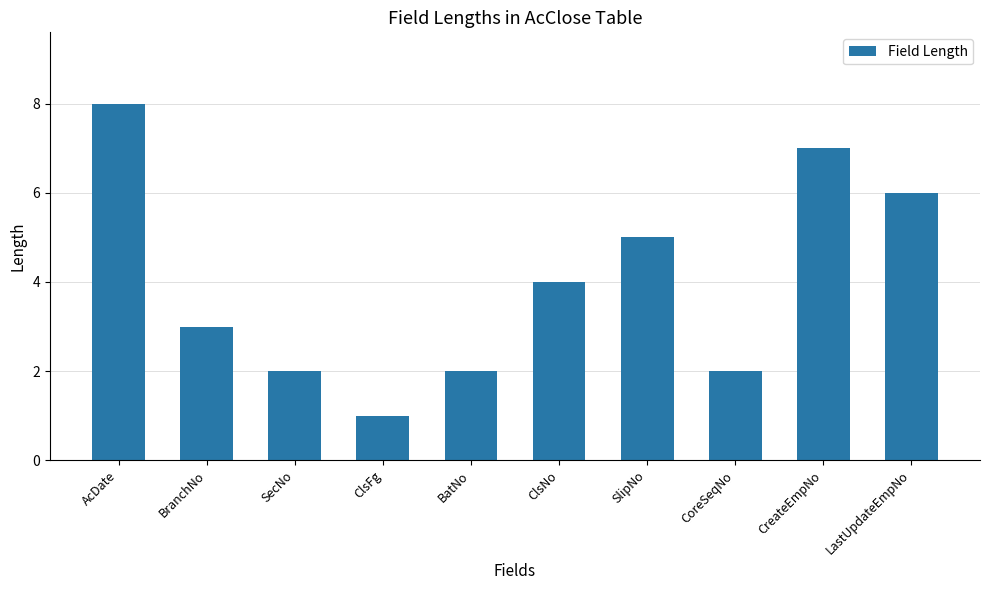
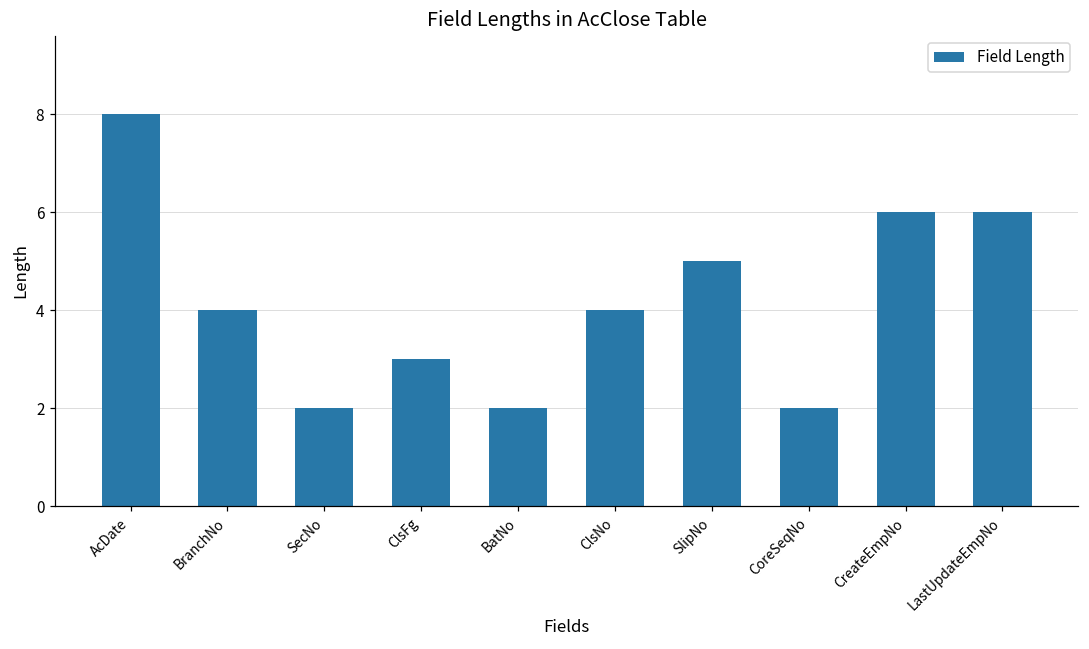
  {
    "AcDate": 8,
-   "BranchNo": 3,
+   "BranchNo": 4,
    "SecNo": 2,
-   "ClsFg": 1,
+   "ClsFg": 3,
    "BatNo": 2,
    "ClsNo": 4,
    "SlipNo": 5,
    "CoreSeqNo": 2,
-   "CreateEmpNo": 7,
+   "CreateEmpNo": 6,
    "LastUpdateEmpNo": 6
  }
